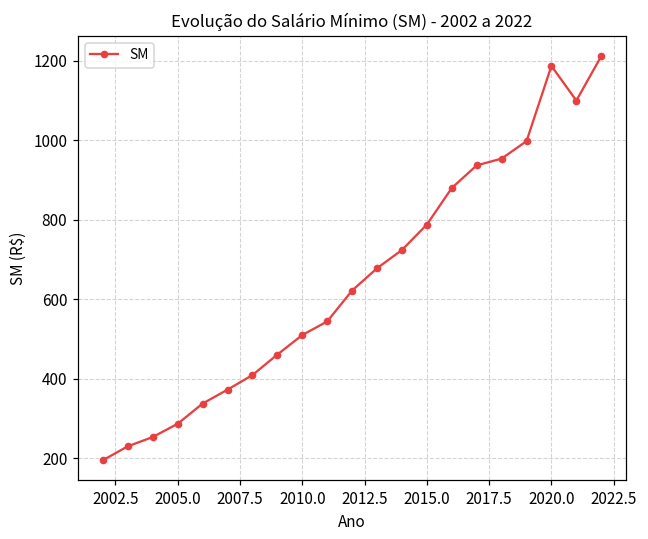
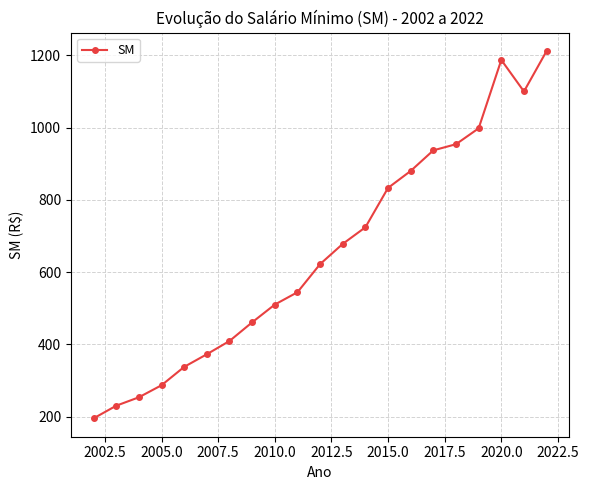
  {
    "2005.0": 290,
    "2010.0": 510,
-   "2015.0": 790,
+   "2015.0": 830,
    "2020.0": 1190
  }
